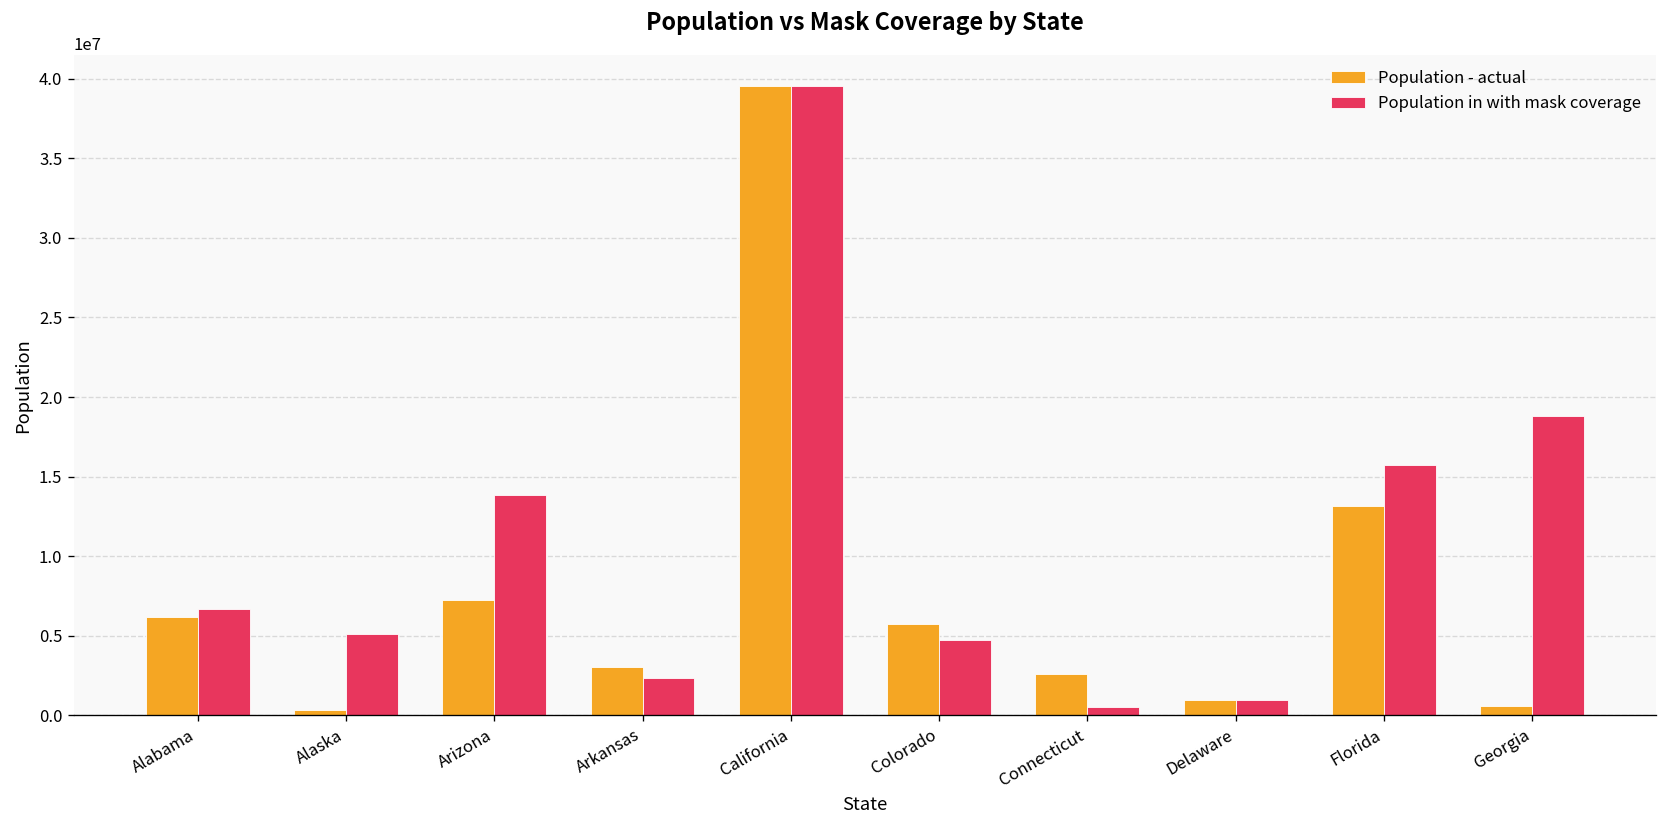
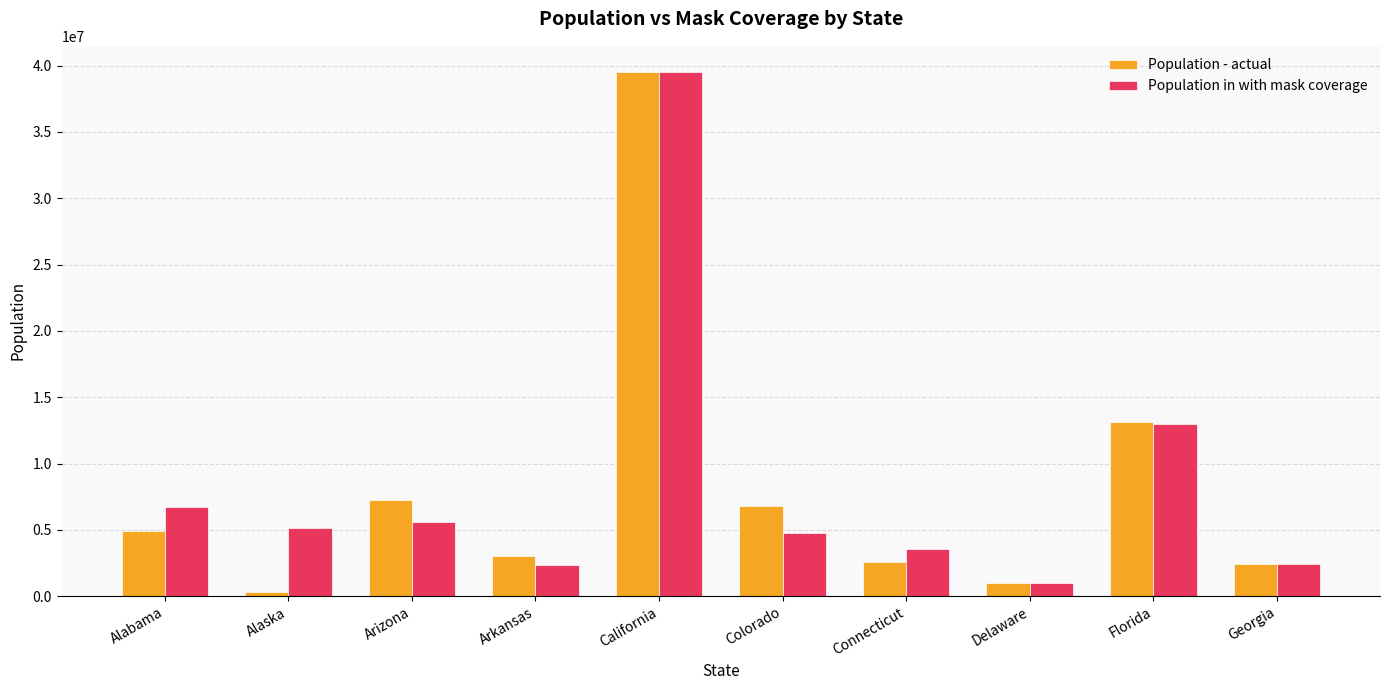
  {
    "Population - actual": {
-     "Alabama": 6200000,
+     "Alabama": 4900000,
      "Alaska": 300000,
      "Arizona": 7300000,
      "Arkansas": 3000000,
      "California": 39500000,
-     "Colorado": 5800000,
+     "Colorado": 6800000,
      "Connecticut": 2600000,
      "Delaware": 1000000,
      "Florida": 13100000,
-     "Georgia": 600000
+     "Georgia": 2400000
    },
    "Population in with mask coverage": {
      "Alabama": 6700000,
      "Alaska": 5100000,
-     "Arizona": 13900000,
+     "Arizona": 5600000,
      "Arkansas": 2300000,
      "California": 39500000,
      "Colorado": 4700000,
-     "Connecticut": 500000,
+     "Connecticut": 3600000,
      "Delaware": 1000000,
-     "Florida": 15700000,
-     "Georgia": 18800000
+     "Florida": 13000000,
+     "Georgia": 2400000
    }
  }
